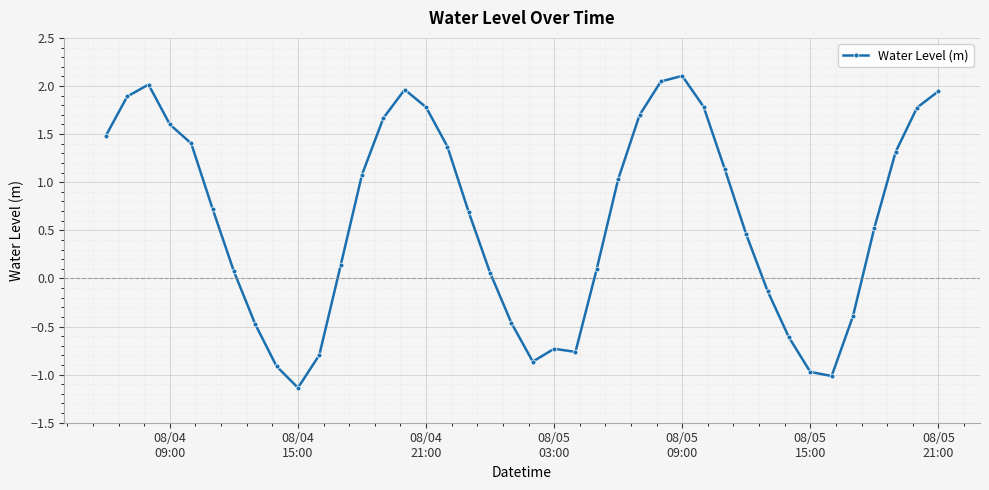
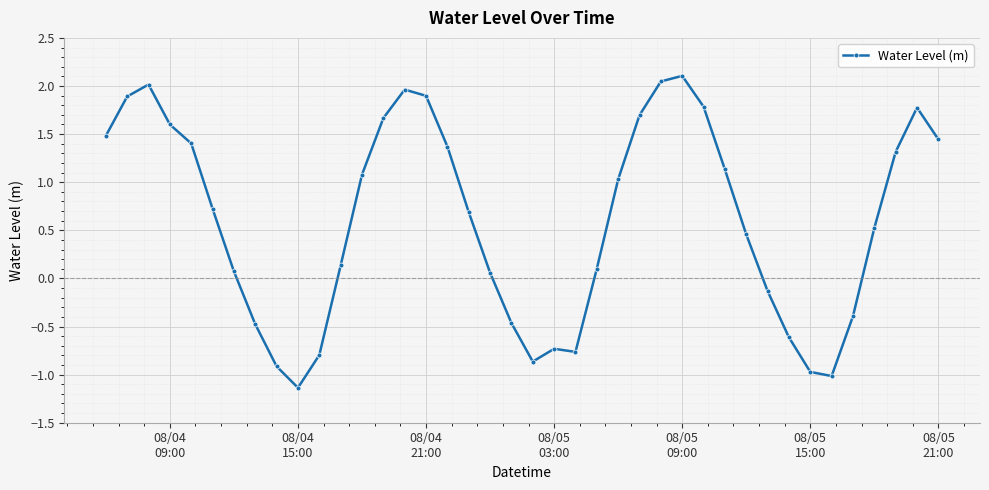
  {
    "08/04 09:00": 1.6,
    "08/04 15:00": -1.1,
-   "08/04 21:00": 1.8,
+   "08/04 21:00": 1.9,
    "08/05 03:00": -0.7,
    "08/05 09:00": 2.1,
    "08/05 15:00": -1.0,
-   "08/05 21:00": 1.9
+   "08/05 21:00": 1.4
  }
